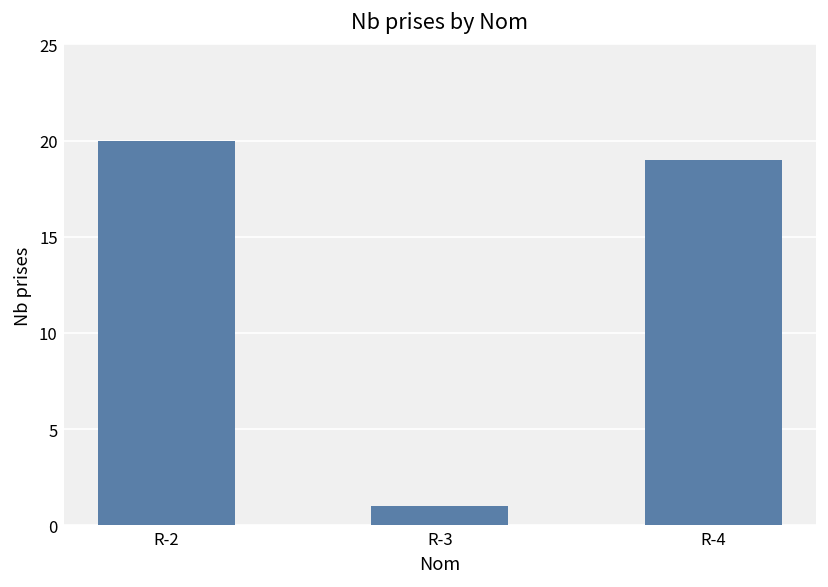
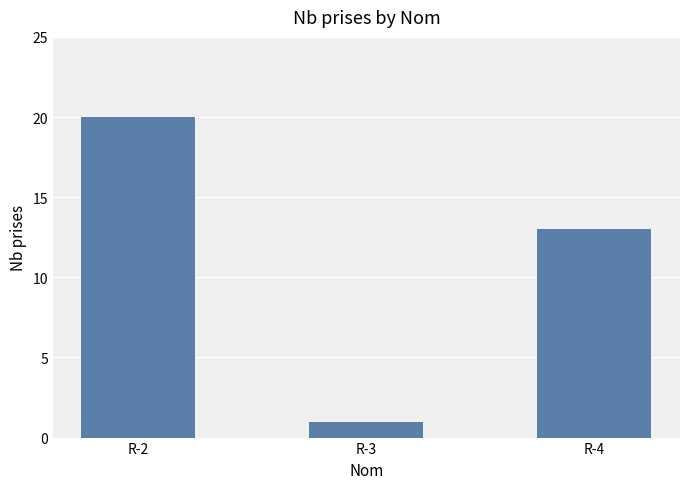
  {
    "R-2": 20,
    "R-3": 1,
-   "R-4": 19
+   "R-4": 13
  }
